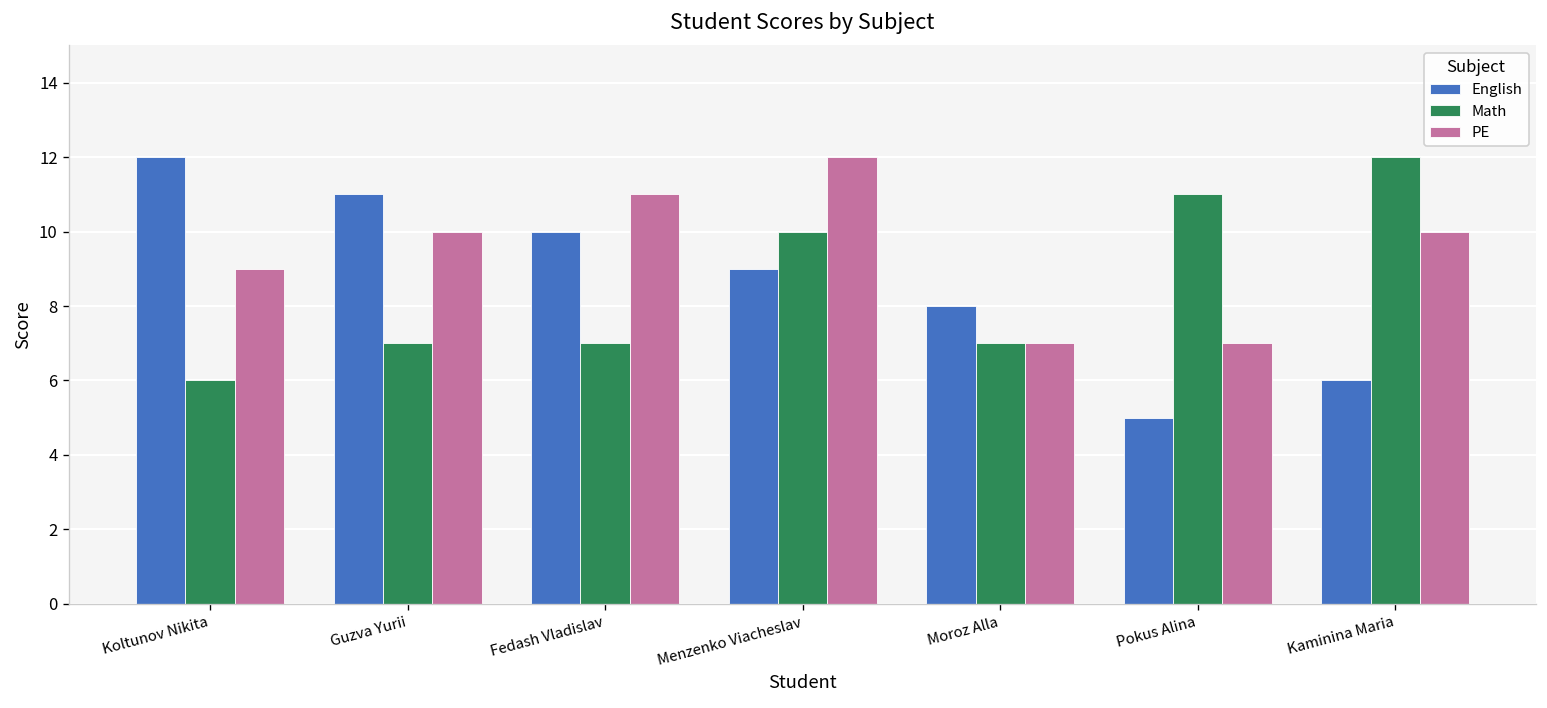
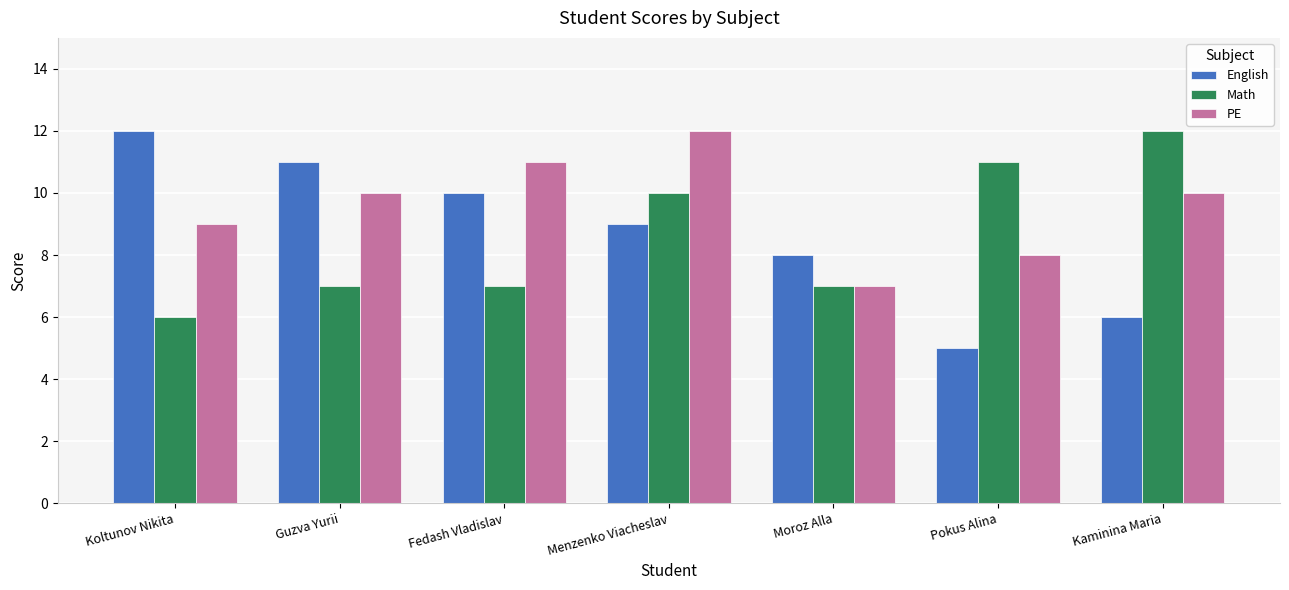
  {
    "English": {
      "Koltunov Nikita": 12,
      "Guzva Yurii": 11,
      "Fedash Vladislav": 10,
      "Menzenko Viacheslav": 9,
      "Moroz Alla": 8,
      "Pokus Alina": 5,
      "Kaminina Maria": 6
    },
    "Math": {
      "Koltunov Nikita": 6,
      "Guzva Yurii": 7,
      "Fedash Vladislav": 7,
      "Menzenko Viacheslav": 10,
      "Moroz Alla": 7,
      "Pokus Alina": 11,
      "Kaminina Maria": 12
    },
    "PE": {
      "Koltunov Nikita": 9,
      "Guzva Yurii": 10,
      "Fedash Vladislav": 11,
      "Menzenko Viacheslav": 12,
      "Moroz Alla": 7,
-     "Pokus Alina": 7,
+     "Pokus Alina": 8,
      "Kaminina Maria": 10
    }
  }
